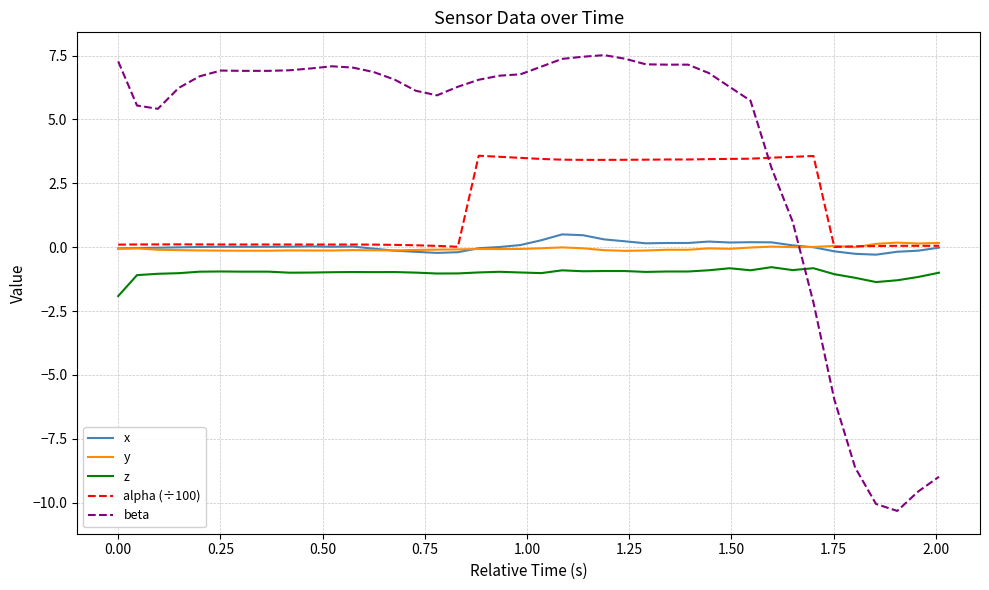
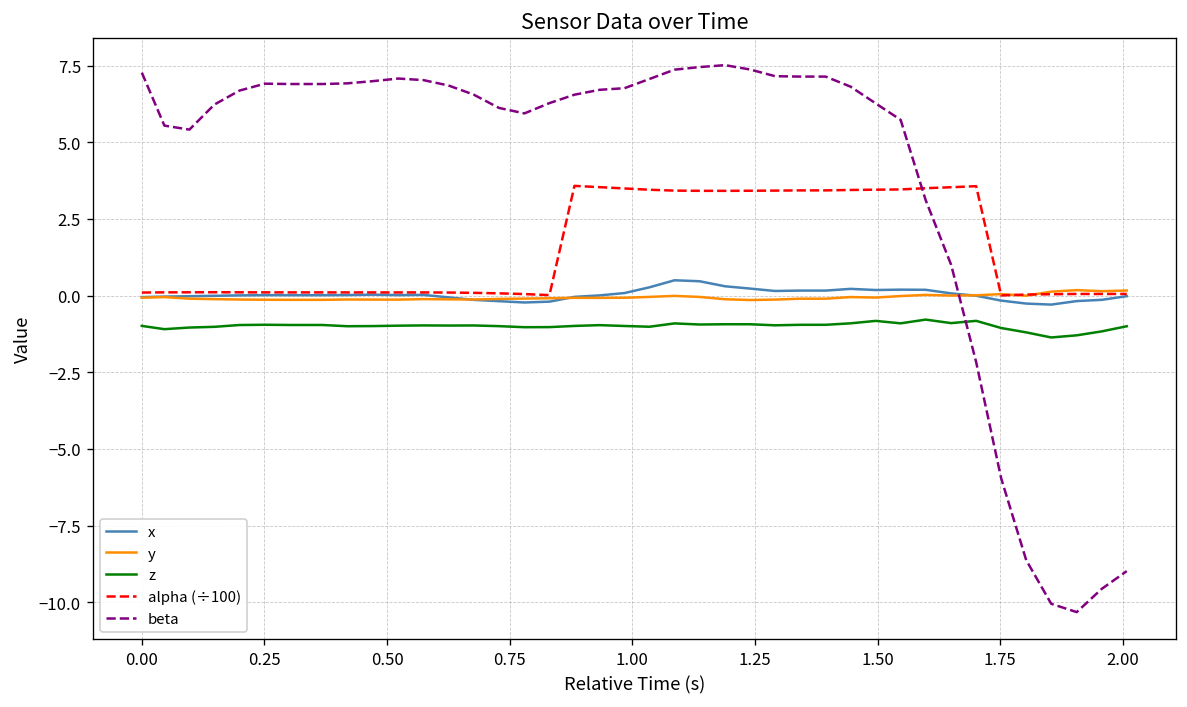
  {
    "z": {
-     "0.00": -1.9
+     "0.00": -1.0
    },
    "alpha (÷100)": {
      "0.00": 0.1
    },
    "beta": {
      "0.00": 7.3
    }
  }
